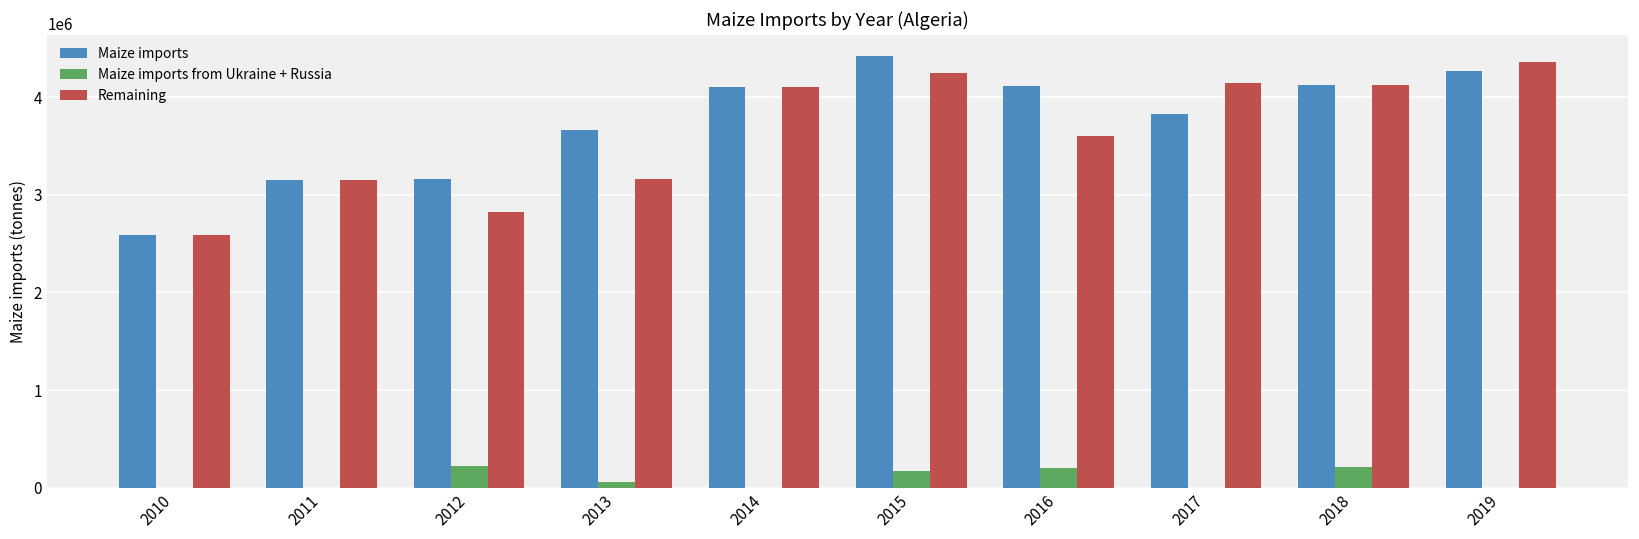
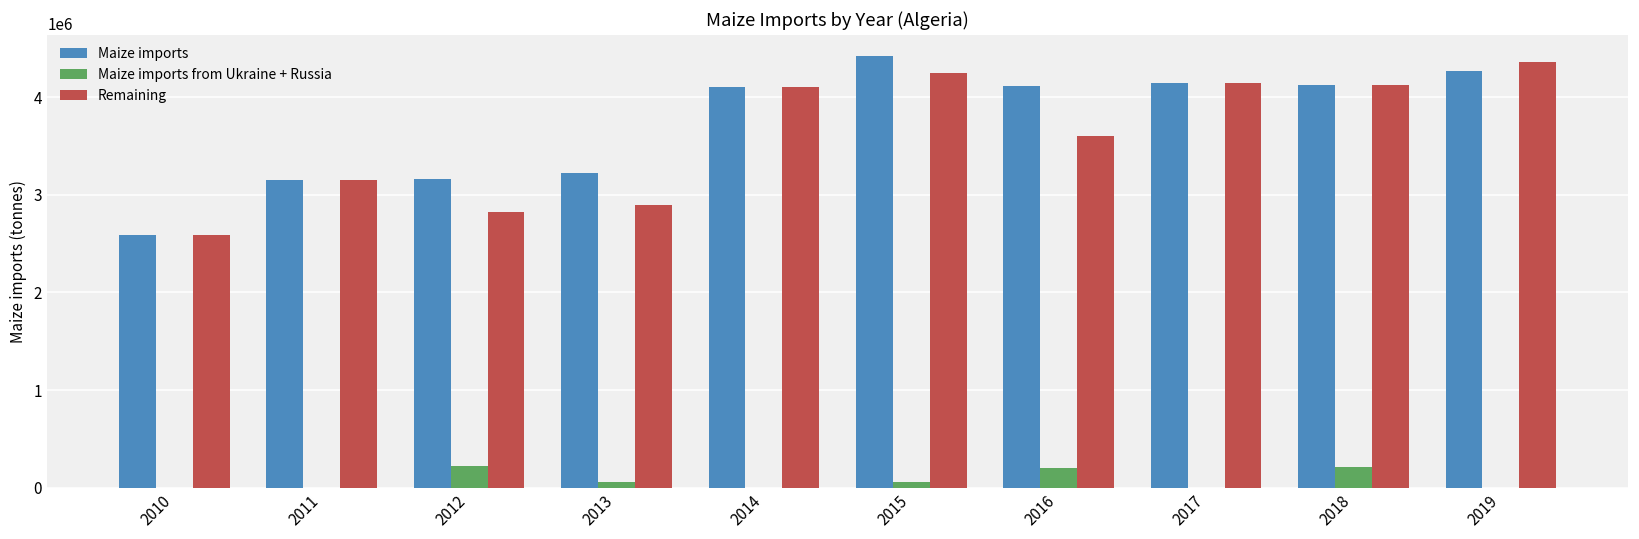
  {
    "Maize imports": {
      "2010": 2600000,
      "2011": 3200000,
      "2012": 3200000,
-     "2013": 3700000,
+     "2013": 3200000,
      "2014": 4100000,
      "2015": 4400000,
      "2016": 4100000,
-     "2017": 3800000,
+     "2017": 4100000,
      "2018": 4100000,
      "2019": 4300000
    },
    "Maize imports from Ukraine + Russia": {
      "2010": 0,
      "2011": 0,
      "2012": 200000,
      "2013": 100000,
      "2014": 0,
-     "2015": 200000,
+     "2015": 100000,
      "2016": 200000,
      "2017": 0,
      "2018": 200000,
      "2019": 0
    },
    "Remaining": {
      "2010": 2600000,
      "2011": 3200000,
      "2012": 2800000,
-     "2013": 3200000,
+     "2013": 2900000,
      "2014": 4100000,
      "2015": 4200000,
      "2016": 3600000,
      "2017": 4100000,
      "2018": 4100000,
      "2019": 4400000
    }
  }
